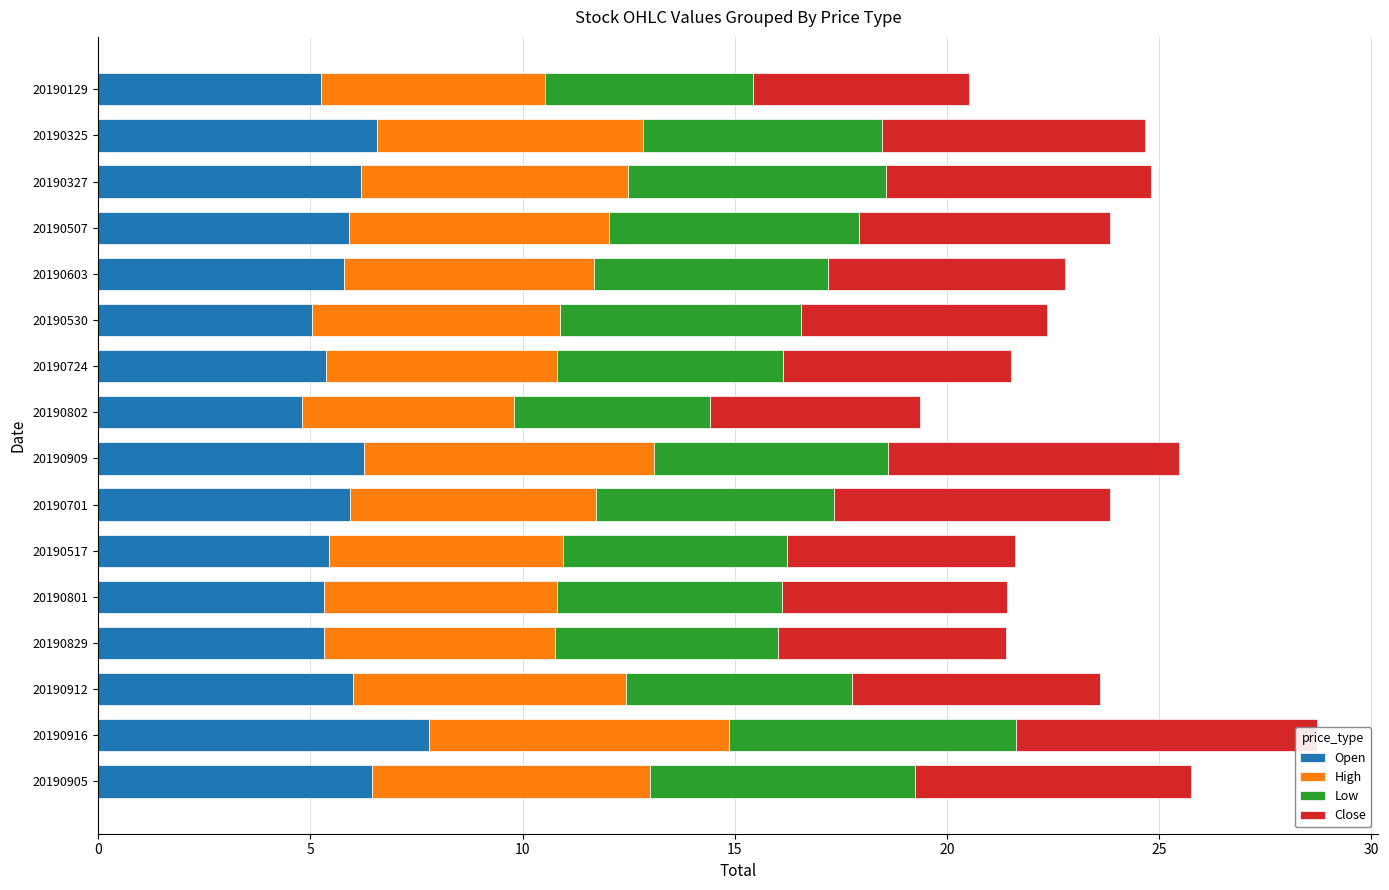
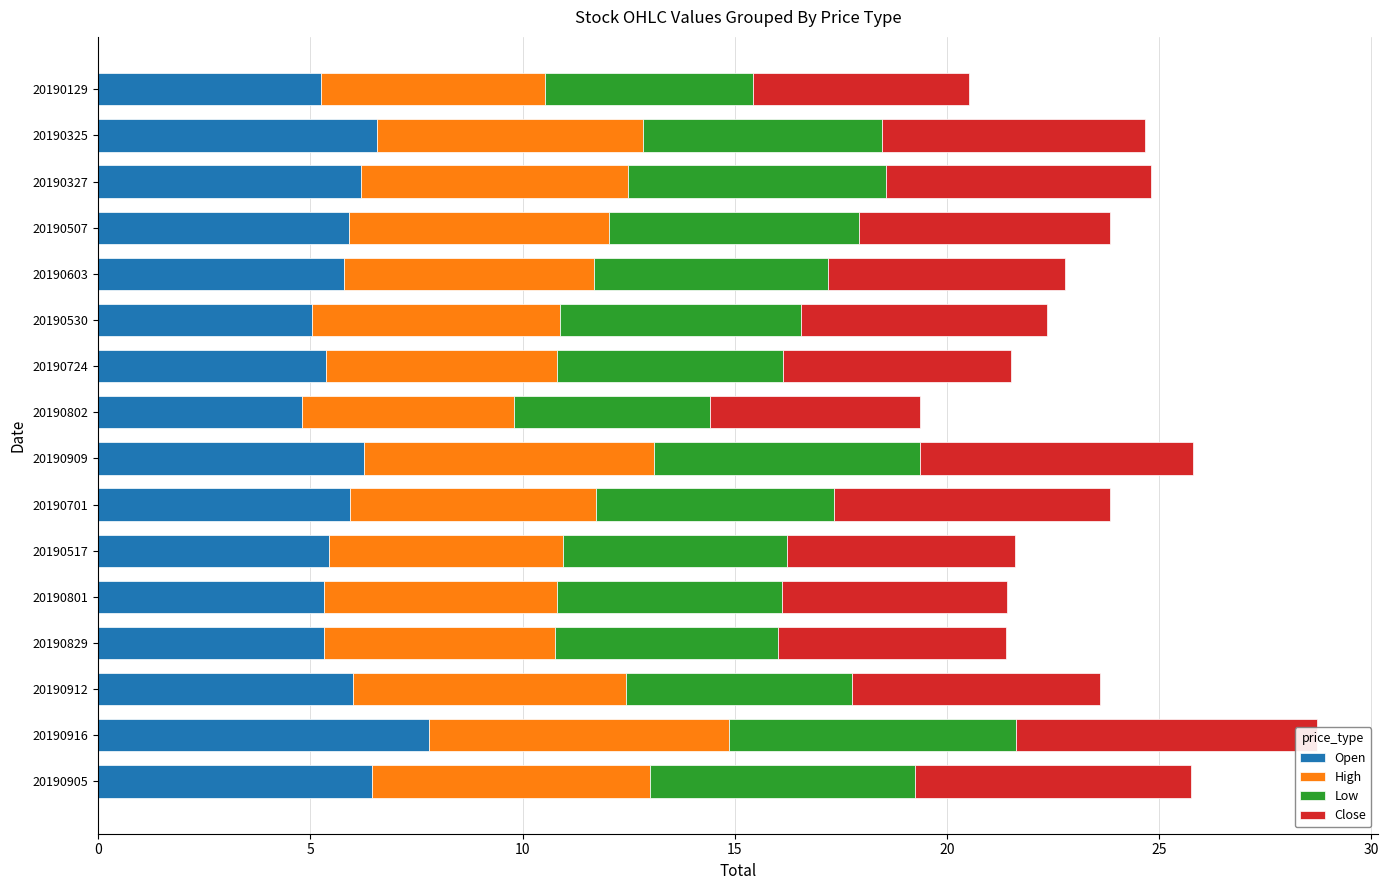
  {
    "Open": {
      "20190129": 5.3,
      "20190325": 6.6,
      "20190327": 6.2,
      "20190507": 5.9,
      "20190603": 5.8,
      "20190530": 5.0,
      "20190724": 5.4,
      "20190802": 4.8,
      "20190909": 6.3,
      "20190701": 5.9,
      "20190517": 5.4,
      "20190801": 5.3,
      "20190829": 5.3,
      "20190912": 6.0,
      "20190916": 7.8,
      "20190905": 6.5
    },
    "High": {
      "20190129": 5.3,
      "20190325": 6.3,
      "20190327": 6.3,
      "20190507": 6.1,
      "20190603": 5.9,
      "20190530": 5.9,
      "20190724": 5.4,
      "20190802": 5.0,
      "20190909": 6.8,
      "20190701": 5.8,
      "20190517": 5.5,
      "20190801": 5.5,
      "20190829": 5.4,
      "20190912": 6.4,
      "20190916": 7.1,
      "20190905": 6.6
    },
    "Low": {
      "20190129": 4.9,
      "20190325": 5.6,
      "20190327": 6.1,
      "20190507": 5.9,
      "20190603": 5.5,
      "20190530": 5.7,
      "20190724": 5.3,
      "20190802": 4.6,
-     "20190909": 5.5,
+     "20190909": 6.3,
      "20190701": 5.6,
      "20190517": 5.3,
      "20190801": 5.3,
      "20190829": 5.3,
      "20190912": 5.3,
      "20190916": 6.8,
      "20190905": 6.2
    },
    "Close": {
      "20190129": 5.1,
      "20190325": 6.2,
      "20190327": 6.2,
      "20190507": 5.9,
      "20190603": 5.6,
      "20190530": 5.8,
      "20190724": 5.4,
      "20190802": 4.9,
-     "20190909": 6.8,
+     "20190909": 6.4,
      "20190701": 6.5,
      "20190517": 5.4,
      "20190801": 5.3,
      "20190829": 5.4,
      "20190912": 5.9,
      "20190905": 6.5
    }
  }
